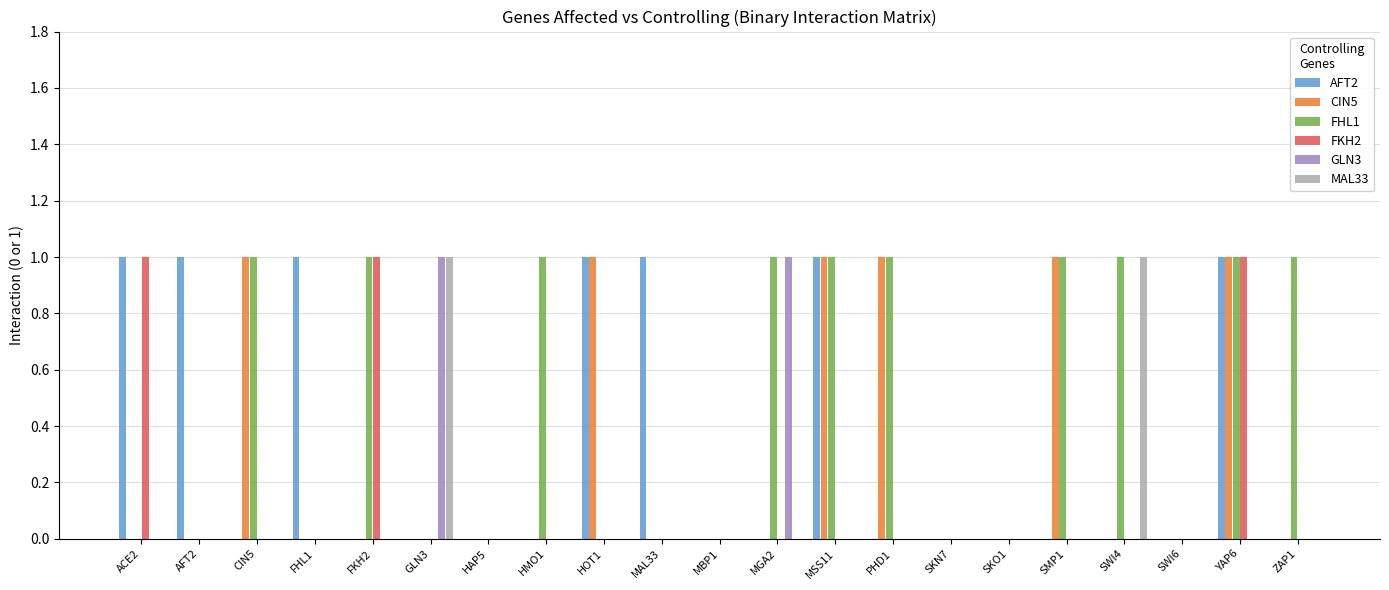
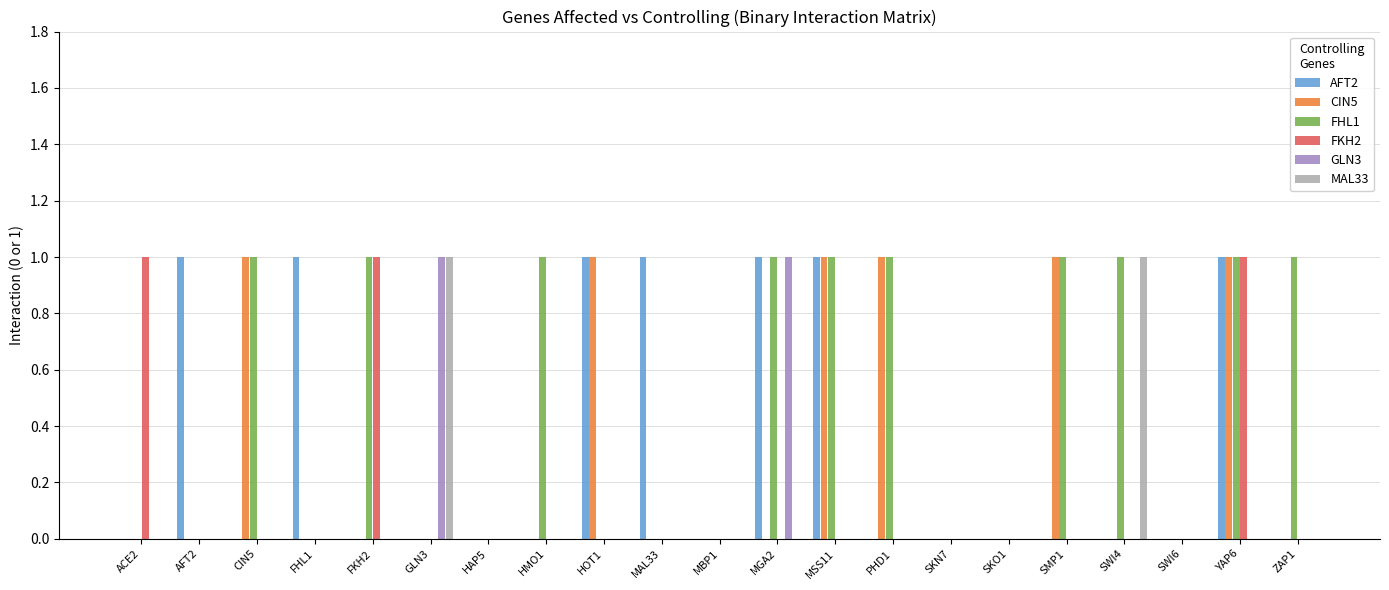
  {
    "AFT2": {
-     "ACE2": 1,
+     "ACE2": 0,
      "AFT2": 1,
      "CIN5": 0,
      "FHL1": 1,
      "FKH2": 0,
      "GLN3": 0,
      "HAP5": 0,
      "HMO1": 0,
      "HOT1": 1,
      "MAL33": 1,
      "MBP1": 0,
-     "MGA2": 0,
+     "MGA2": 1,
      "MSS11": 1,
      "PHD1": 0,
      "SKN7": 0,
      "SKO1": 0,
      "SMP1": 0,
      "SWI4": 0,
      "SWI6": 0,
      "YAP6": 1,
      "ZAP1": 0
    },
    "FHL1": {
      "ACE2": 0,
      "AFT2": 0,
      "CIN5": 1,
      "FHL1": 0,
      "FKH2": 1,
      "GLN3": 0,
      "HAP5": 0,
      "HMO1": 1,
      "HOT1": 0,
      "MAL33": 0,
      "MBP1": 0,
      "MGA2": 1,
      "MSS11": 1,
      "PHD1": 1,
      "SKN7": 0,
      "SKO1": 0,
      "SMP1": 1,
      "SWI4": 1,
      "SWI6": 0,
      "YAP6": 1,
      "ZAP1": 1
    }
  }
